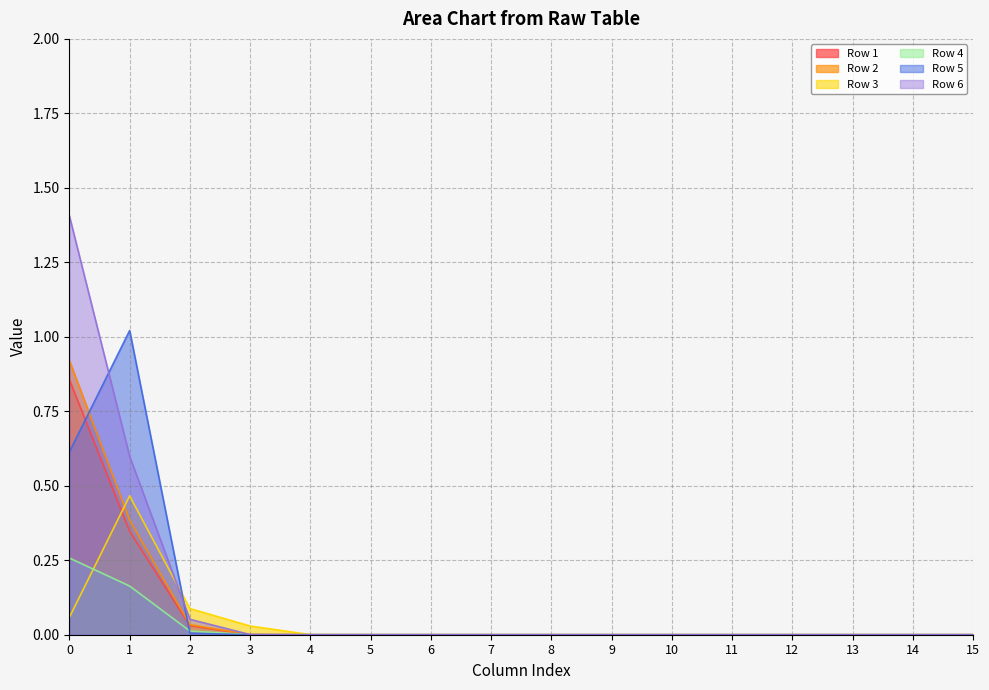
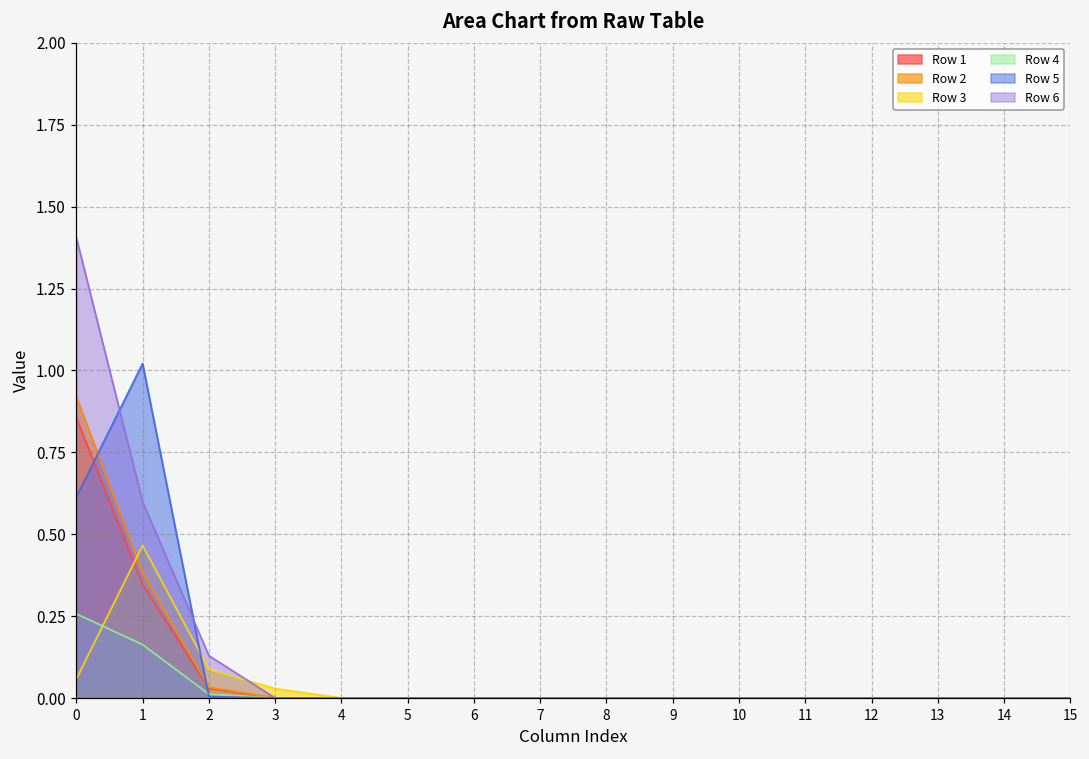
  {
    "Row 1": {
      "0": 0.86,
      "1": 0.35
    },
    "Row 2": {
      "0": 0.92,
      "1": 0.38
    },
    "Row 3": {
      "0": 0.06,
      "1": 0.47,
      "2": 0.09,
      "3": 0.03
    },
    "Row 4": {
      "0": 0.26,
      "1": 0.16
    },
    "Row 5": {
      "0": 0.61,
      "1": 1.02
    },
    "Row 6": {
      "0": 1.41,
      "1": 0.60,
-     "2": 0.05
+     "2": 0.13
    }
  }
